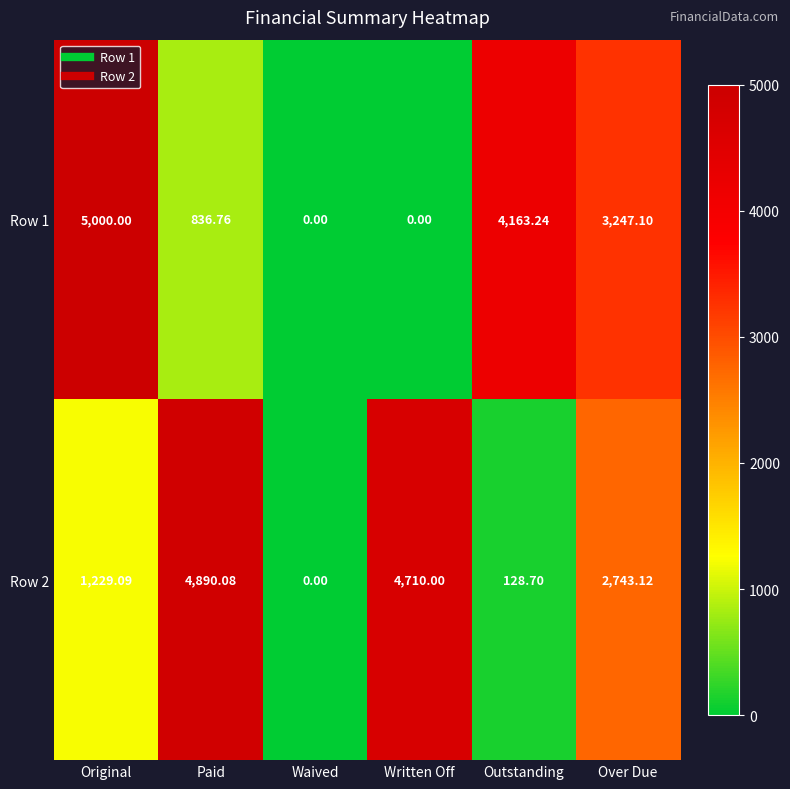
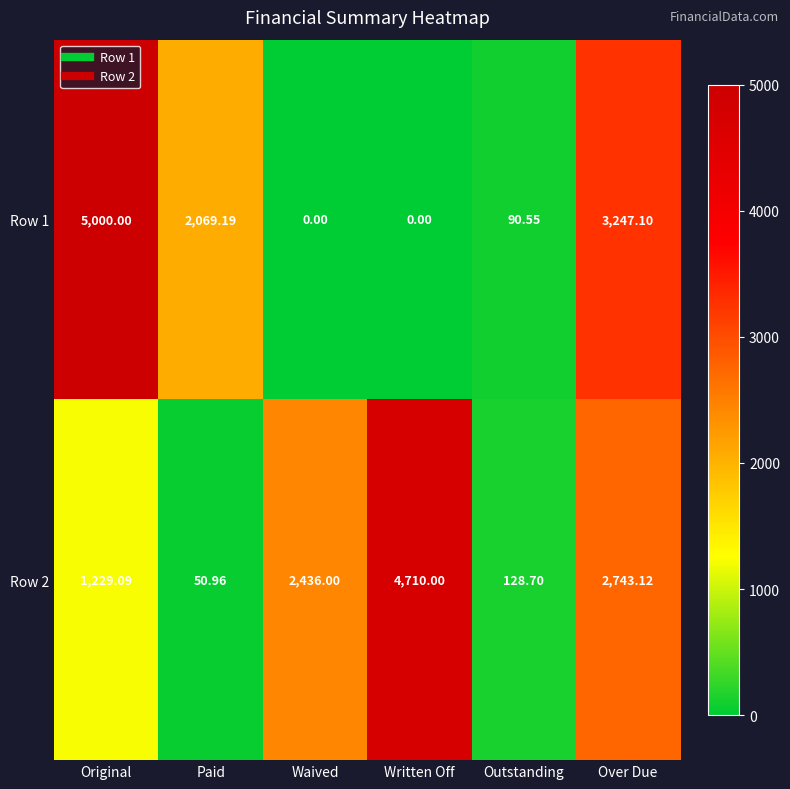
  {
    "Row 1": {
      "Original": "5,000.00",
-     "Paid": "836.76",
+     "Paid": "2,069.19",
      "Waived": "0.00",
      "Written Off": "0.00",
-     "Outstanding": "4,163.24",
+     "Outstanding": "90.55",
      "Over Due": "3,247.10"
    },
    "Row 2": {
      "Original": "1,229.09",
-     "Paid": "4,890.08",
-     "Waived": "0.00",
+     "Paid": "50.96",
+     "Waived": "2,436.00",
      "Written Off": "4,710.00",
      "Outstanding": "128.70",
      "Over Due": "2,743.12"
    }
  }
